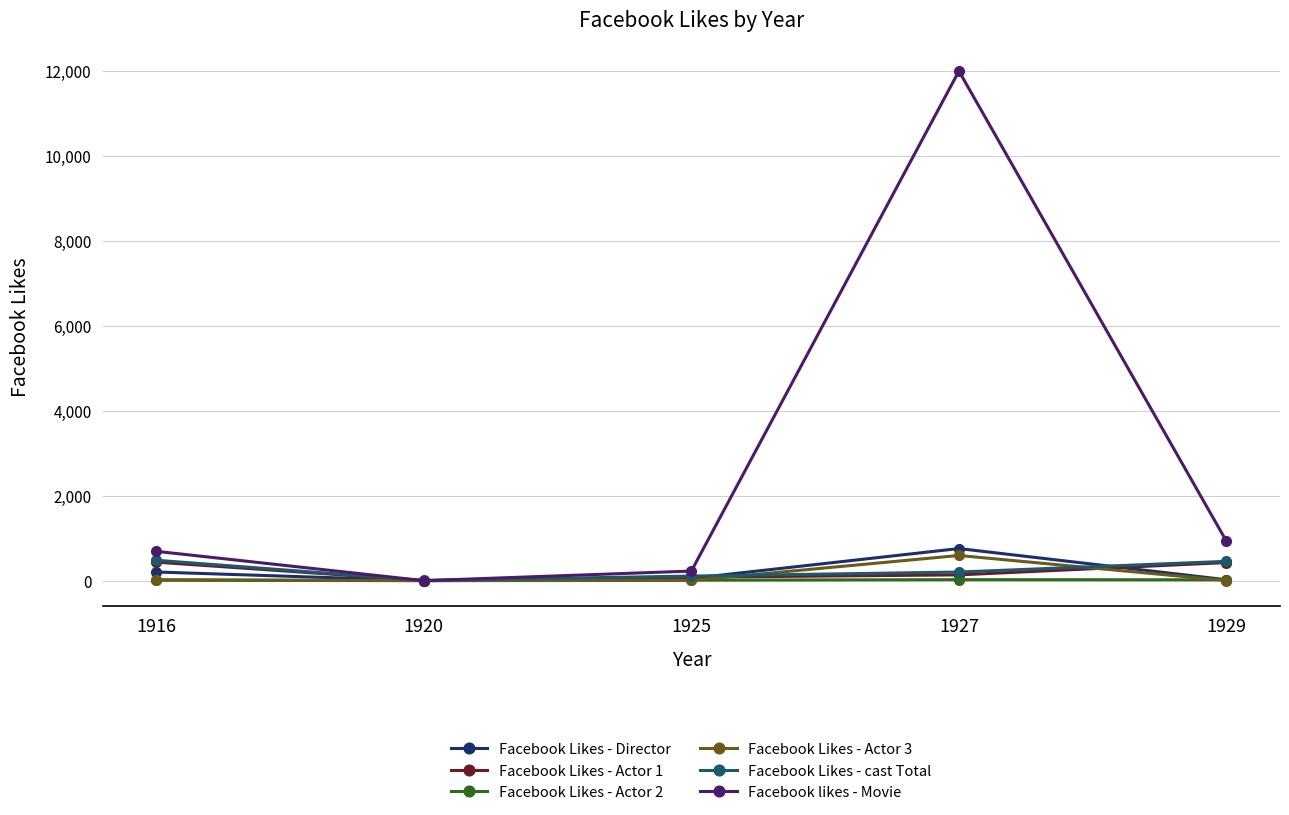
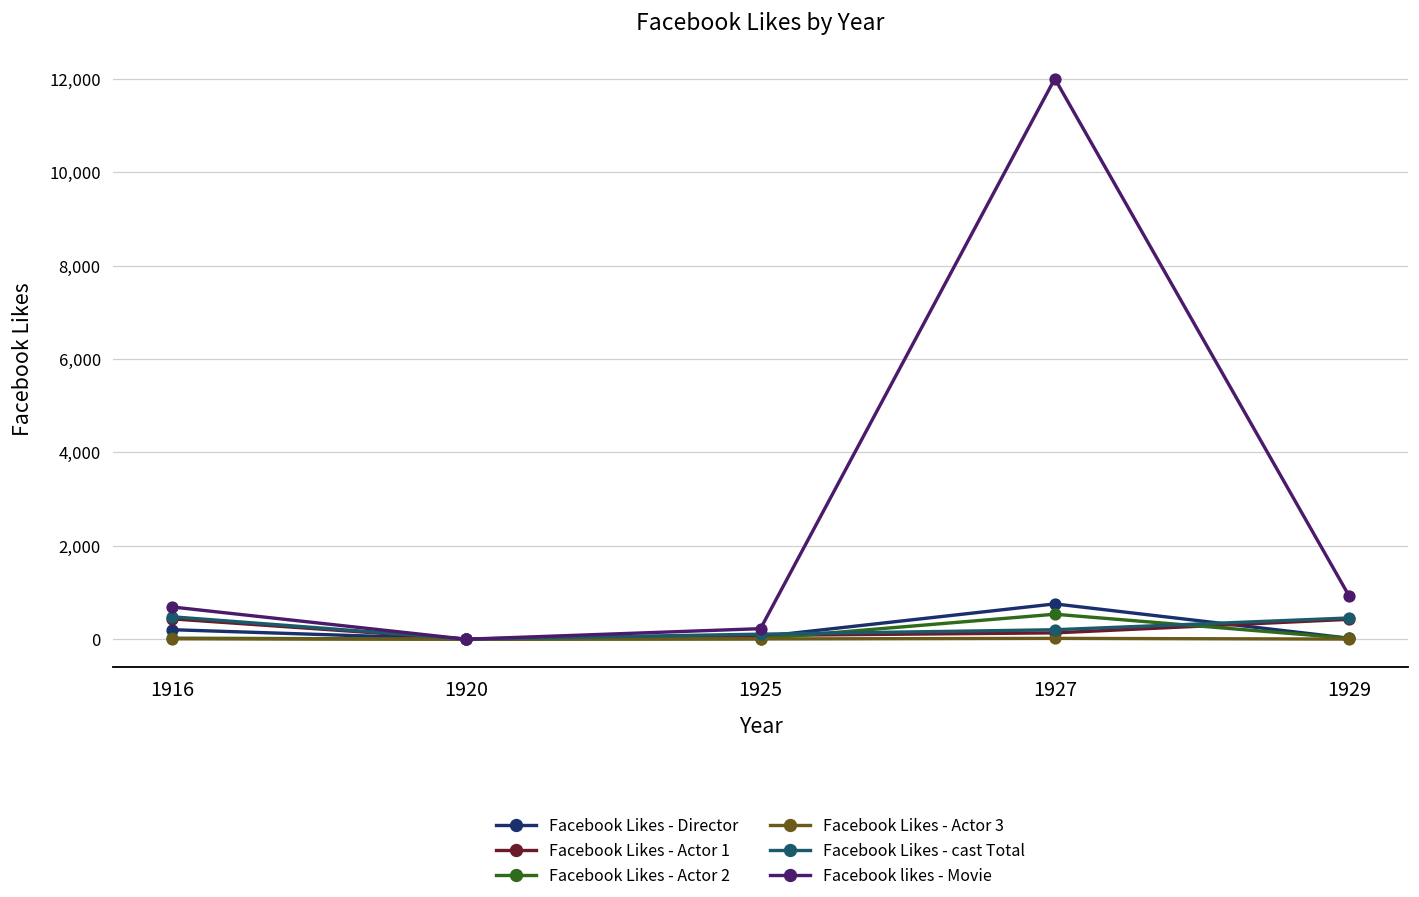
  {
    "Facebook Likes - Actor 1": {
      "1927": 100
    },
    "Facebook Likes - Actor 2": {
-     "1927": 0
+     "1927": 500
    },
    "Facebook Likes - Actor 3": {
-     "1927": 600
+     "1927": 0
    }
  }
